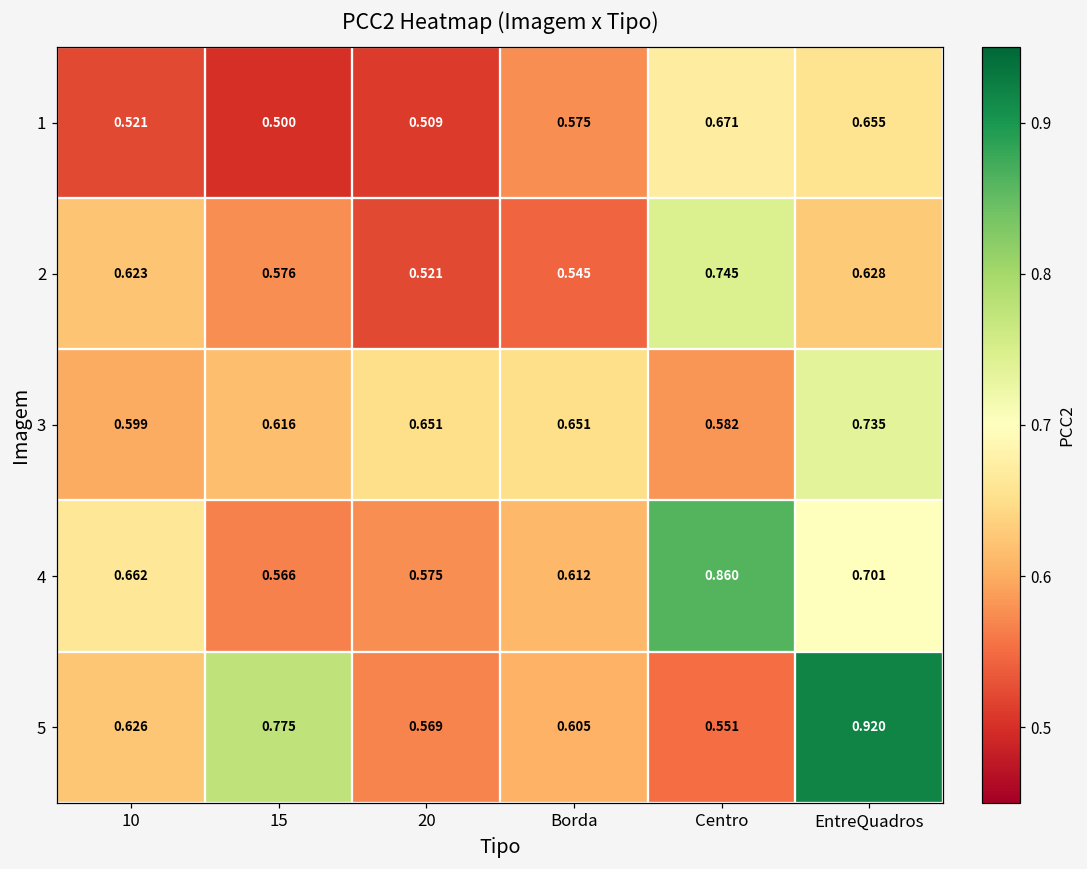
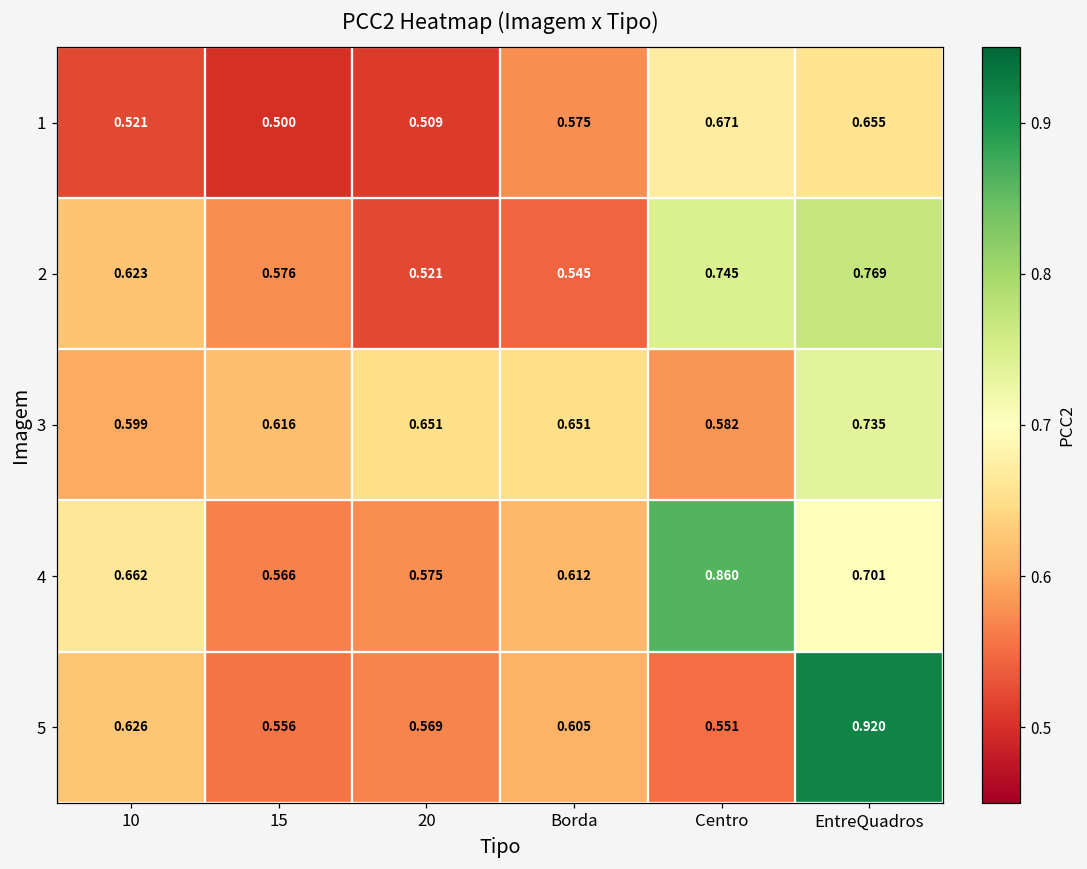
  {
    "1": {
      "10": 0.521,
      "15": 0.500,
      "20": 0.509,
      "Borda": 0.575,
      "Centro": 0.671,
      "EntreQuadros": 0.655
    },
    "2": {
      "10": 0.623,
      "15": 0.576,
      "20": 0.521,
      "Borda": 0.545,
      "Centro": 0.745,
-     "EntreQuadros": 0.628
+     "EntreQuadros": 0.769
    },
    "3": {
      "10": 0.599,
      "15": 0.616,
      "20": 0.651,
      "Borda": 0.651,
      "Centro": 0.582,
      "EntreQuadros": 0.735
    },
    "4": {
      "10": 0.662,
      "15": 0.566,
      "20": 0.575,
      "Borda": 0.612,
      "Centro": 0.860,
      "EntreQuadros": 0.701
    },
    "5": {
      "10": 0.626,
-     "15": 0.775,
+     "15": 0.556,
      "20": 0.569,
      "Borda": 0.605,
      "Centro": 0.551,
      "EntreQuadros": 0.920
    }
  }
